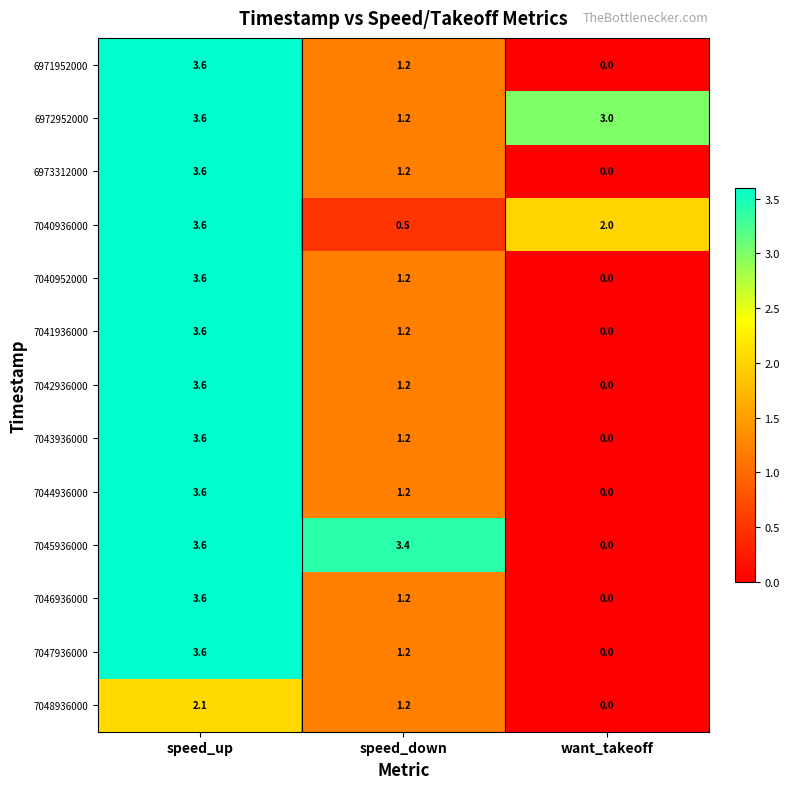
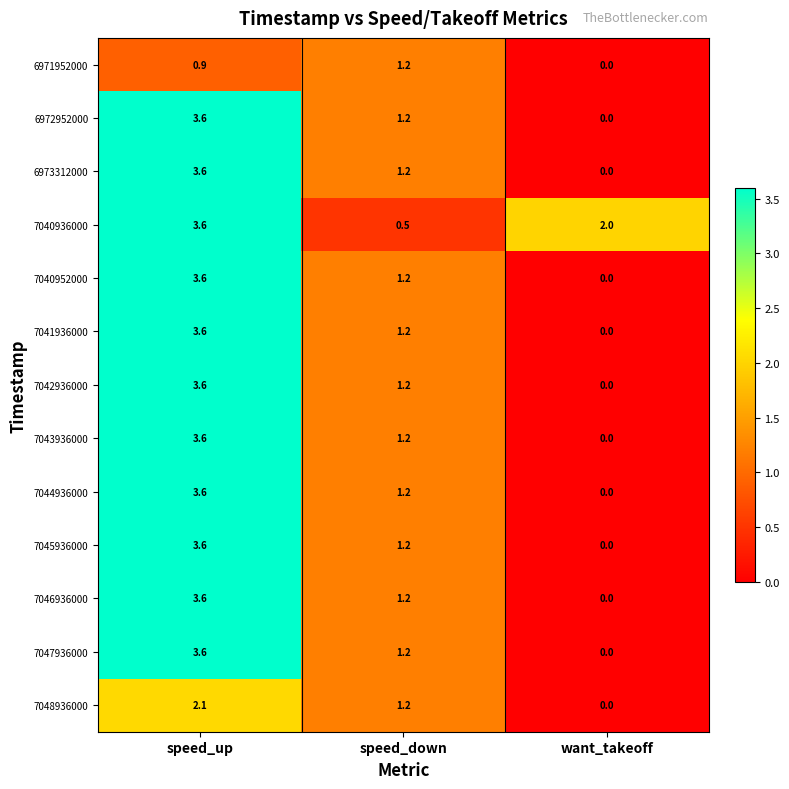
  {
    "6971952000": {
-     "speed_up": 3.6,
+     "speed_up": 0.9,
      "speed_down": 1.2,
      "want_takeoff": 0.0
    },
    "6972952000": {
      "speed_up": 3.6,
      "speed_down": 1.2,
-     "want_takeoff": 3.0
+     "want_takeoff": 0.0
    },
    "6973312000": {
      "speed_up": 3.6,
      "speed_down": 1.2,
      "want_takeoff": 0.0
    },
    "7040936000": {
      "speed_up": 3.6,
      "speed_down": 0.5,
      "want_takeoff": 2.0
    },
    "7040952000": {
      "speed_up": 3.6,
      "speed_down": 1.2,
      "want_takeoff": 0.0
    },
    "7041936000": {
      "speed_up": 3.6,
      "speed_down": 1.2,
      "want_takeoff": 0.0
    },
    "7042936000": {
      "speed_up": 3.6,
      "speed_down": 1.2,
      "want_takeoff": 0.0
    },
    "7043936000": {
      "speed_up": 3.6,
      "speed_down": 1.2,
      "want_takeoff": 0.0
    },
    "7044936000": {
      "speed_up": 3.6,
      "speed_down": 1.2,
      "want_takeoff": 0.0
    },
    "7045936000": {
      "speed_up": 3.6,
-     "speed_down": 3.4,
+     "speed_down": 1.2,
      "want_takeoff": 0.0
    },
    "7046936000": {
      "speed_up": 3.6,
      "speed_down": 1.2,
      "want_takeoff": 0.0
    },
    "7047936000": {
      "speed_up": 3.6,
      "speed_down": 1.2,
      "want_takeoff": 0.0
    },
    "7048936000": {
      "speed_up": 2.1,
      "speed_down": 1.2,
      "want_takeoff": 0.0
    }
  }
